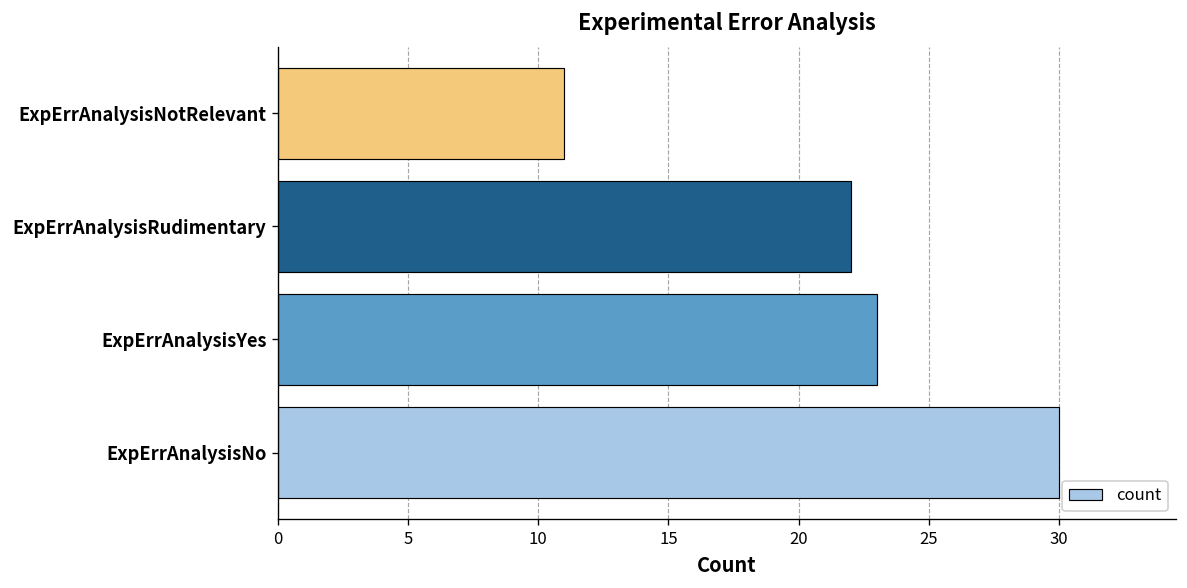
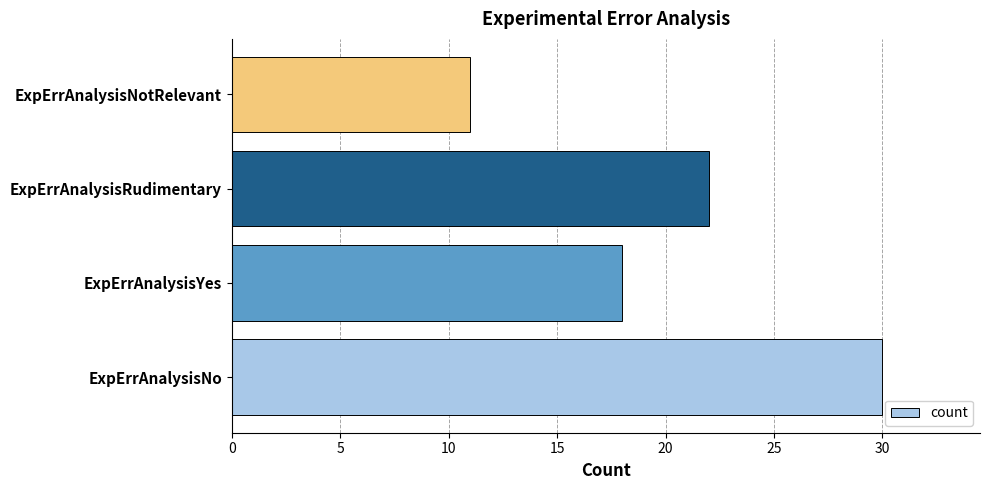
  {
    "ExpErrAnalysisNotRelevant": 11,
    "ExpErrAnalysisRudimentary": 22,
-   "ExpErrAnalysisYes": 23,
+   "ExpErrAnalysisYes": 18,
    "ExpErrAnalysisNo": 30
  }
